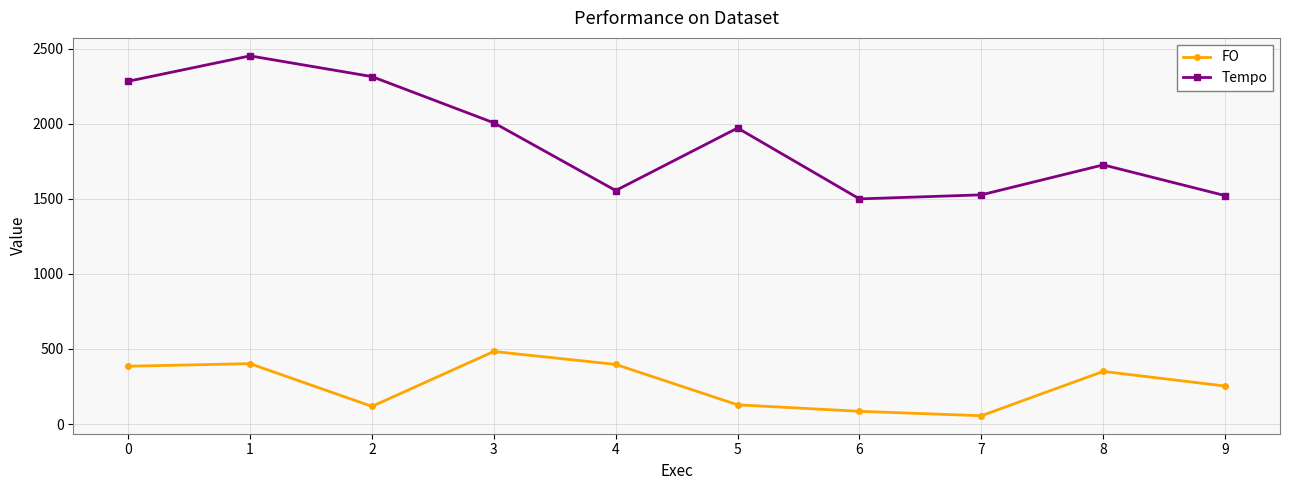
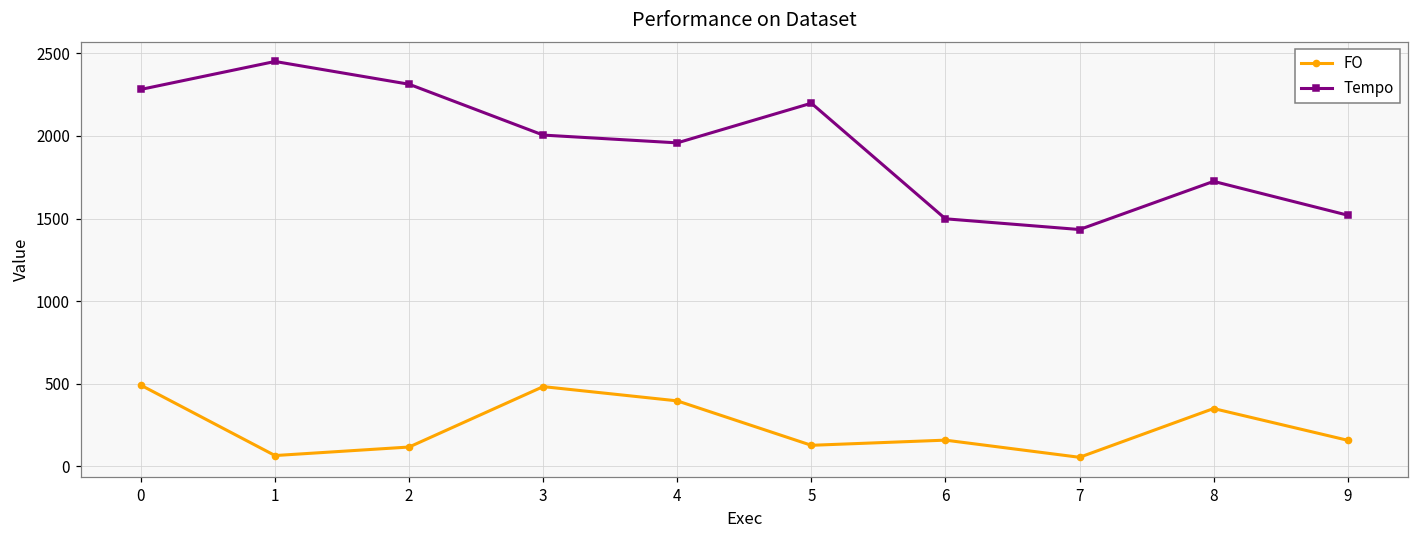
  {
    "FO": {
-     "0": 380,
-     "1": 400,
+     "0": 490,
+     "1": 70,
      "2": 120,
      "3": 480,
      "4": 400,
      "5": 130,
-     "6": 80,
+     "6": 160,
      "7": 60,
      "8": 350,
-     "9": 250
+     "9": 160
    },
    "Tempo": {
      "0": 2280,
      "1": 2450,
      "2": 2310,
      "3": 2010,
-     "4": 1550,
-     "5": 1970,
+     "4": 1960,
+     "5": 2200,
      "6": 1500,
-     "7": 1530,
+     "7": 1430,
      "8": 1730,
      "9": 1520
    }
  }
